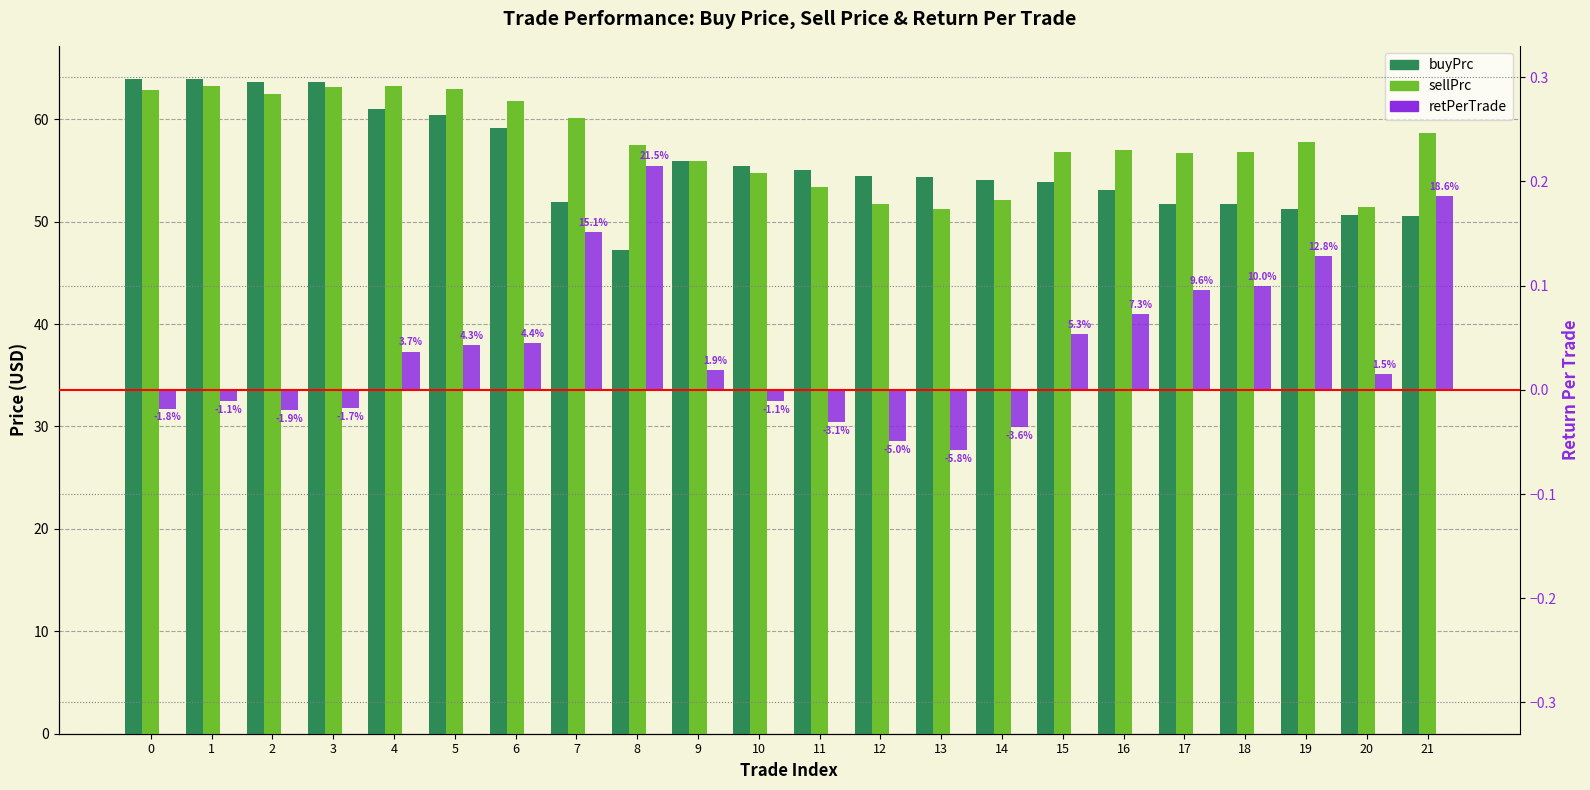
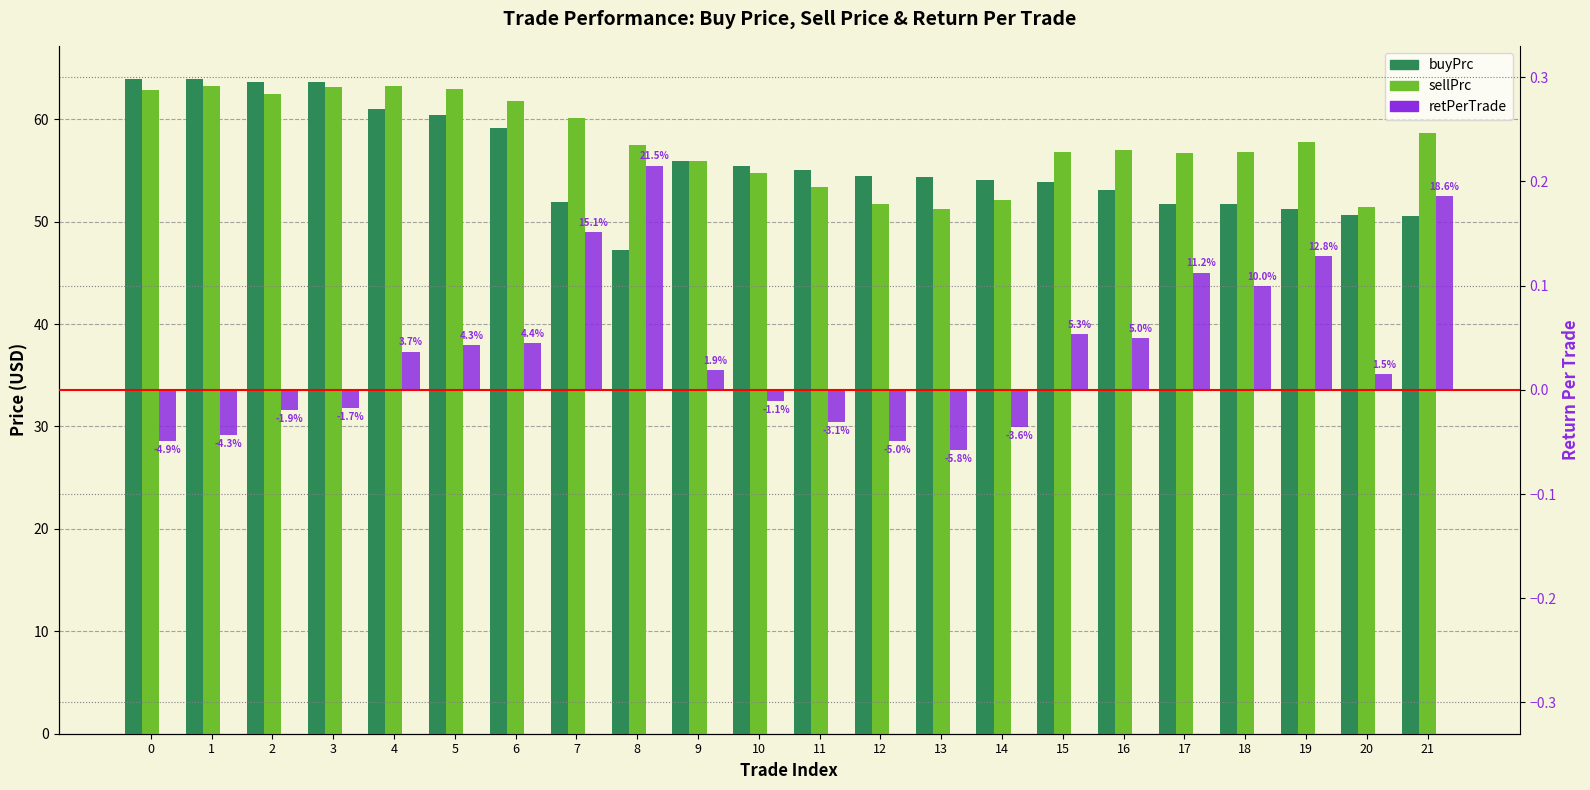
  {
    "retPerTrade": {
-     "0": "-1.8%",
-     "1": "-1.1%",
+     "0": "-4.9%",
+     "1": "-4.3%",
      "2": "-1.9%",
      "3": "-1.7%",
      "4": "3.7%",
      "5": "4.3%",
      "6": "4.4%",
      "7": "15.1%",
      "8": "21.5%",
      "9": "1.9%",
      "10": "-1.1%",
      "11": "-3.1%",
      "12": "-5.0%",
      "13": "-5.8%",
      "14": "-3.6%",
      "15": "5.3%",
-     "16": "7.3%",
-     "17": "9.6%",
+     "16": "5.0%",
+     "17": "11.2%",
      "18": "10.0%",
      "19": "12.8%",
      "20": "1.5%",
      "21": "18.6%"
    }
  }
